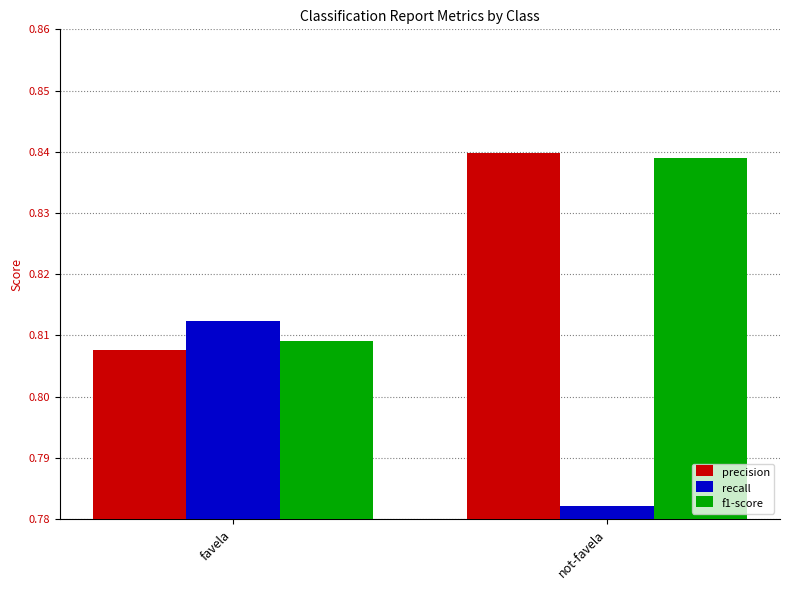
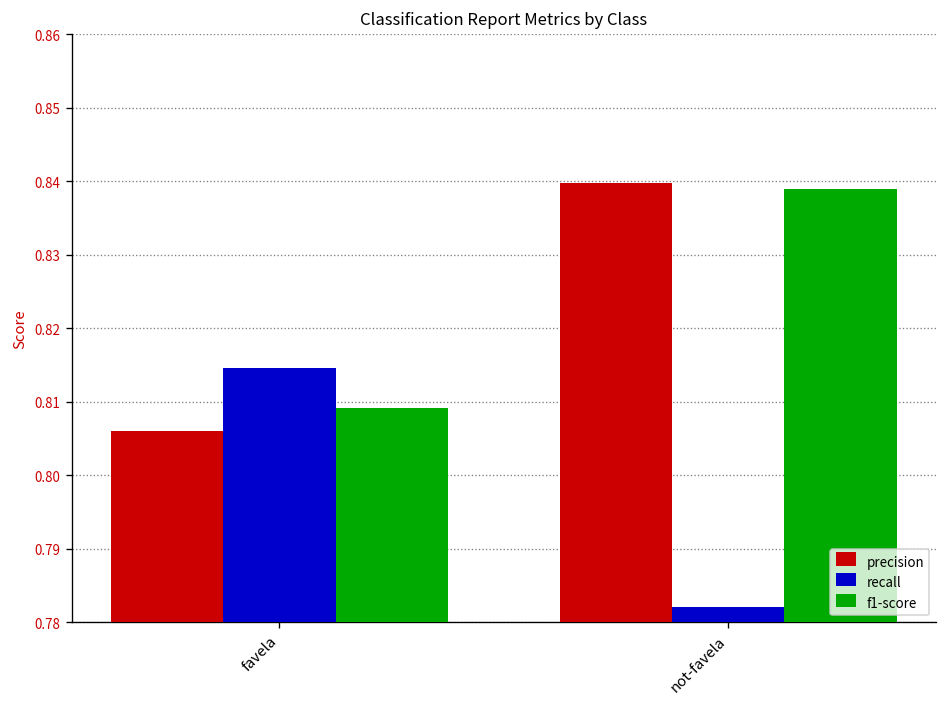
  {
    "precision": {
-     "favela": 0.808,
+     "favela": 0.806,
      "not-favela": 0.840
    },
    "recall": {
-     "favela": 0.812,
+     "favela": 0.815,
      "not-favela": 0.782
    },
    "f1-score": {
      "favela": 0.809,
      "not-favela": 0.839
    }
  }
